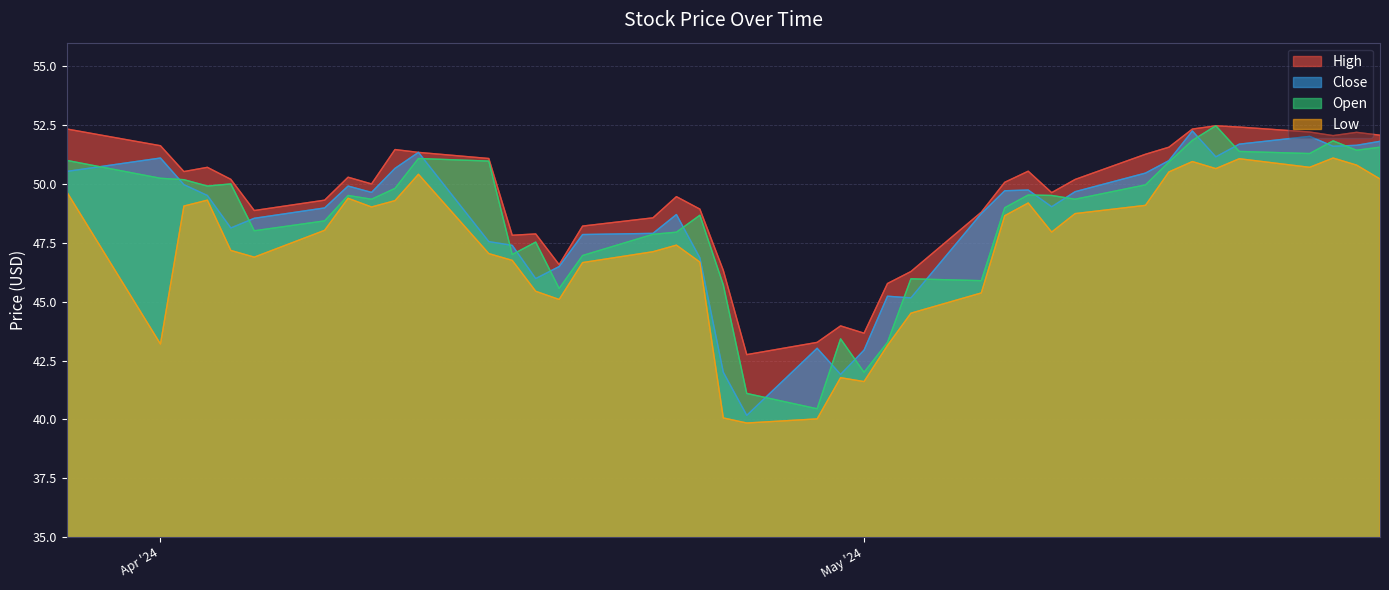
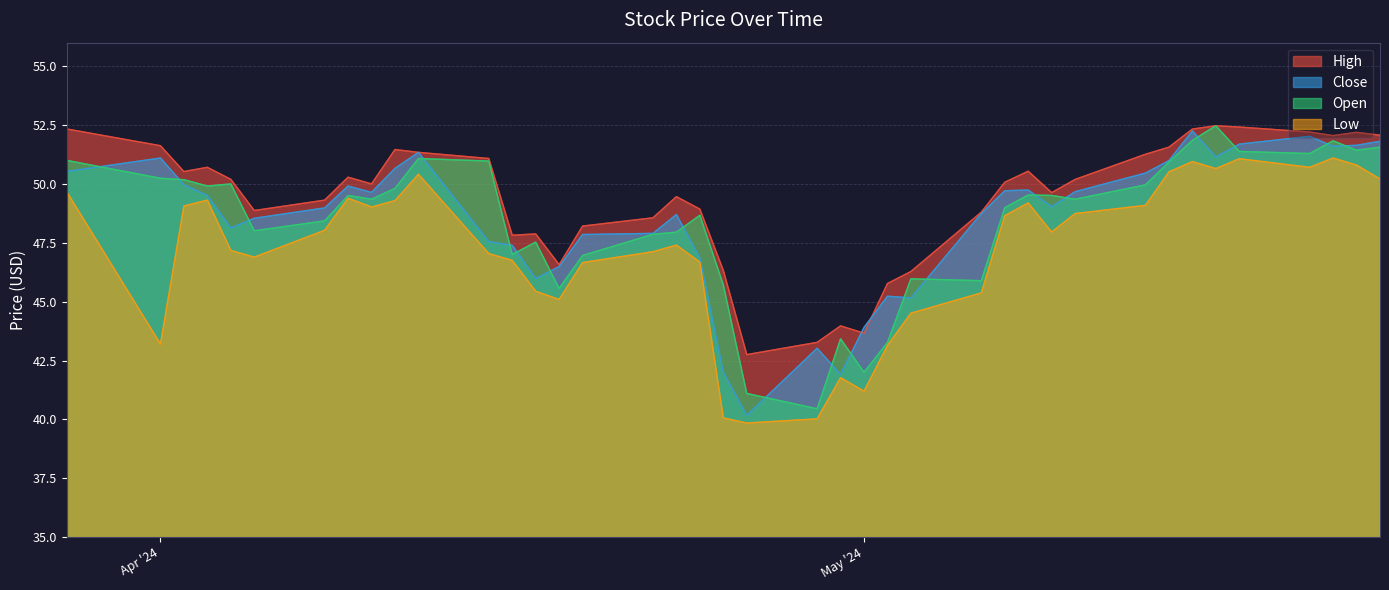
  {
    "High": {
      "Apr '24": 51.6,
      "May '24": 43.7
    },
    "Close": {
      "Apr '24": 51.1,
-     "May '24": 42.9
+     "May '24": 43.9
    },
    "Open": {
      "Apr '24": 50.2,
      "May '24": 42.0
    },
    "Low": {
      "Apr '24": 43.2,
-     "May '24": 41.6
+     "May '24": 41.2
    }
  }
